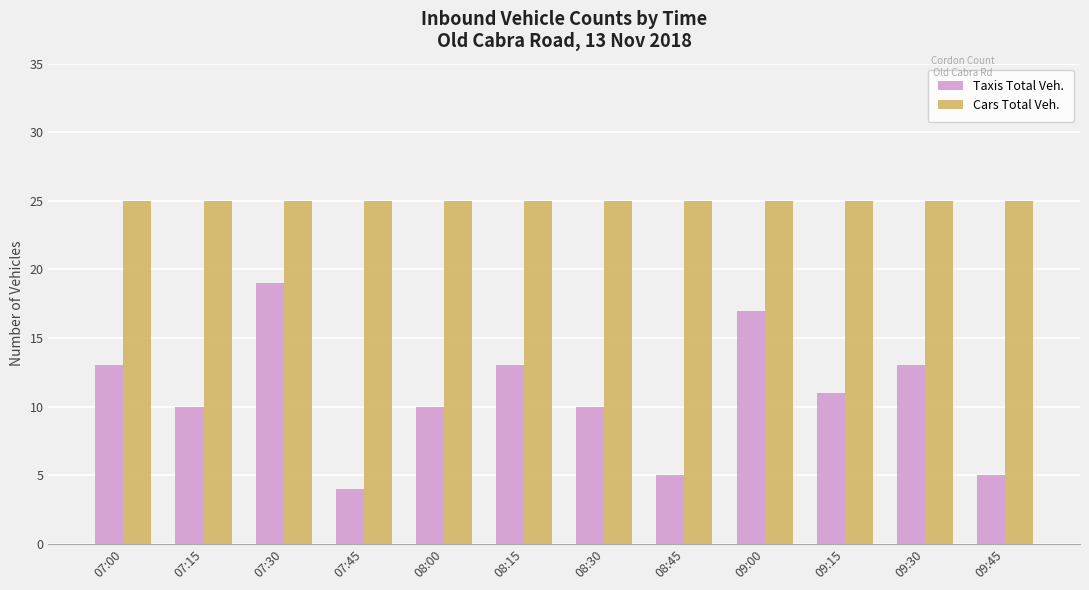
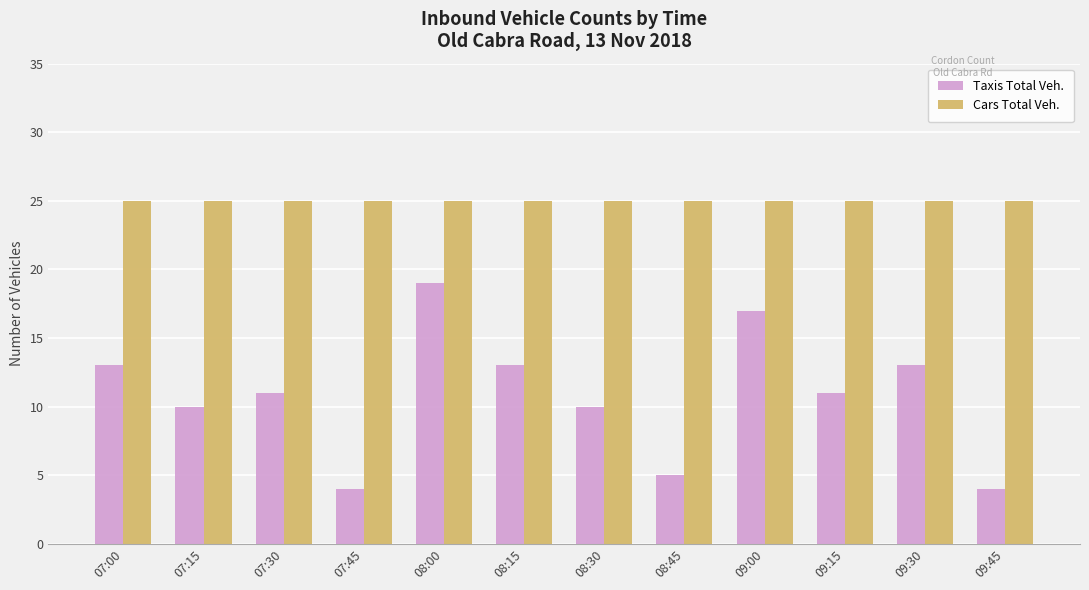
  {
    "Taxis Total Veh.": {
      "07:00": 13,
      "07:15": 10,
-     "07:30": 19,
+     "07:30": 11,
      "07:45": 4,
-     "08:00": 10,
+     "08:00": 19,
      "08:15": 13,
      "08:30": 10,
      "08:45": 5,
      "09:00": 17,
      "09:15": 11,
      "09:30": 13,
-     "09:45": 5
+     "09:45": 4
    },
    "Cars Total Veh.": {
      "07:00": 25,
      "07:15": 25,
      "07:30": 25,
      "07:45": 25,
      "08:00": 25,
      "08:15": 25,
      "08:30": 25,
      "08:45": 25,
      "09:00": 25,
      "09:15": 25,
      "09:30": 25,
      "09:45": 25
    }
  }
